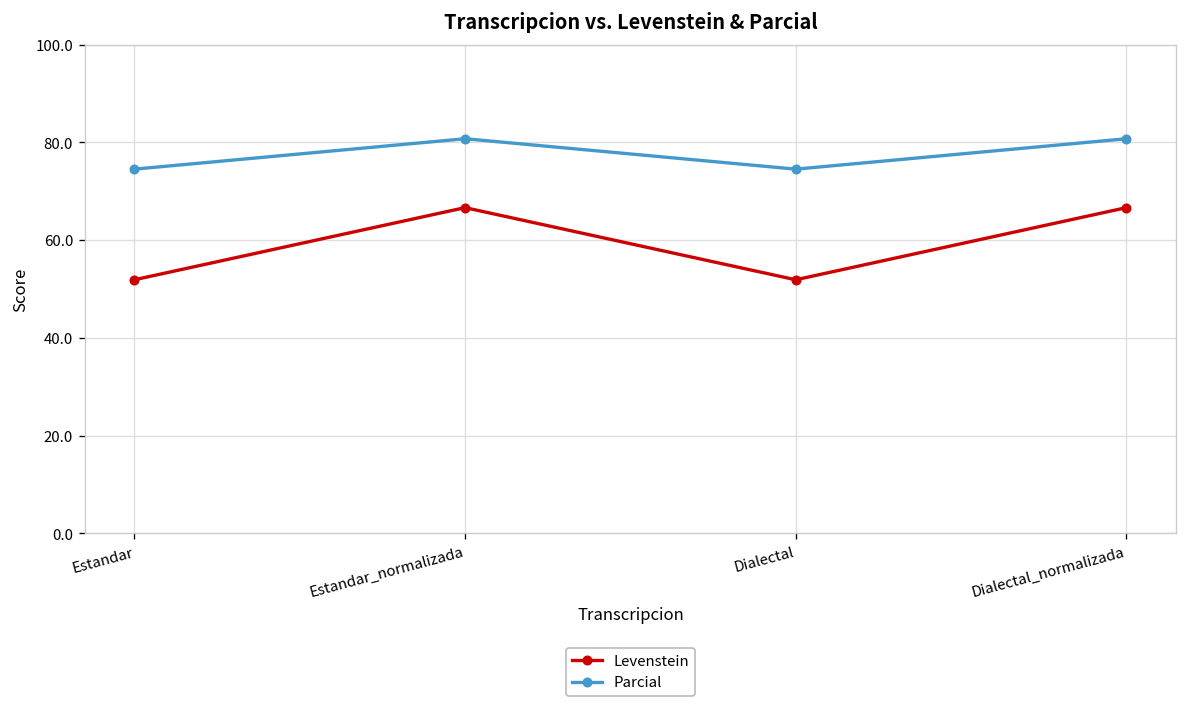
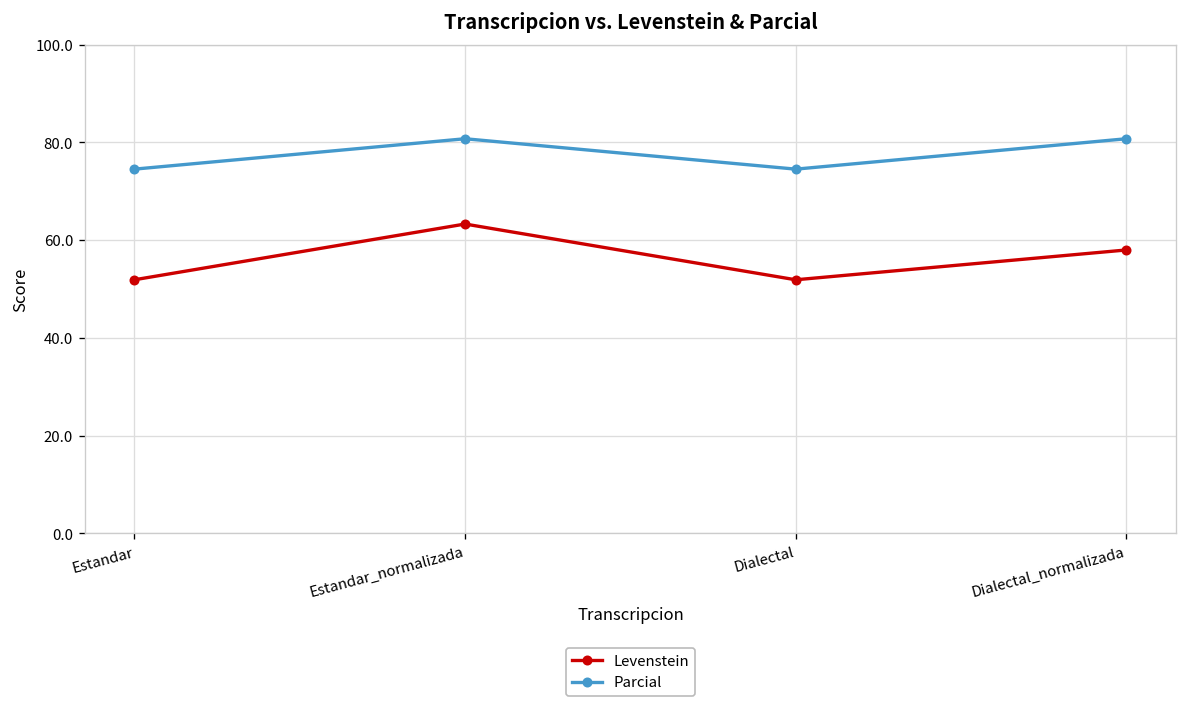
  {
    "Levenstein": {
      "Estandar": 52,
-     "Estandar_normalizada": 67,
+     "Estandar_normalizada": 63,
      "Dialectal": 52,
-     "Dialectal_normalizada": 67
+     "Dialectal_normalizada": 58
    },
    "Parcial": {
      "Estandar": 75,
      "Estandar_normalizada": 81,
      "Dialectal": 75,
      "Dialectal_normalizada": 81
    }
  }
